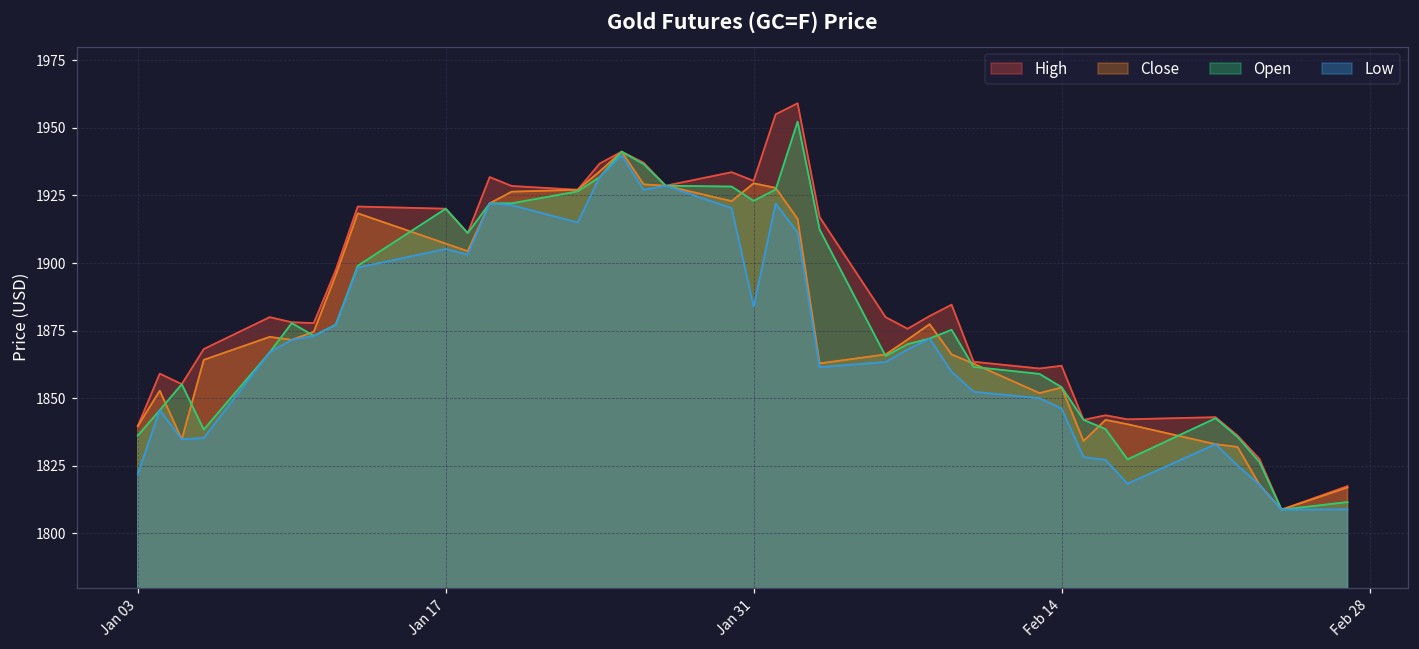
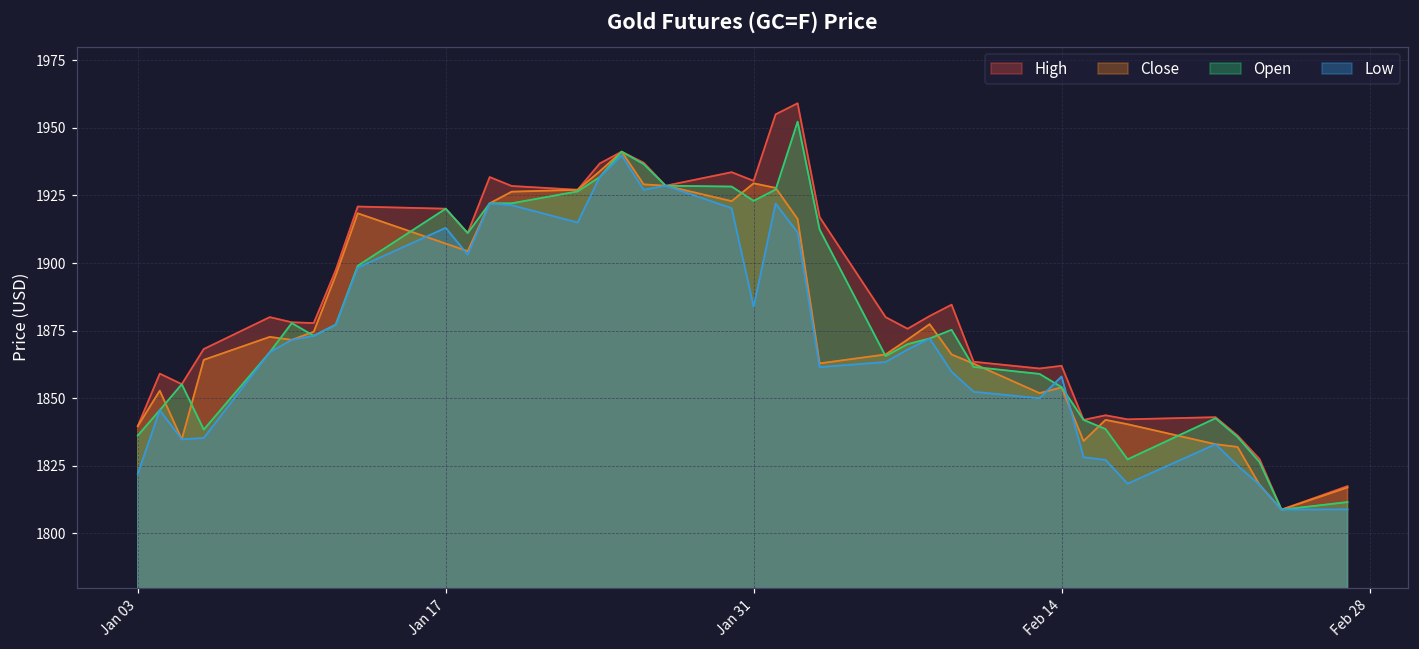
  {
    "Open": {
      "Jan 03": 1836,
      "Jan 31": 1923
    },
    "Low": {
      "Jan 03": 1822,
-     "Jan 17": 1905,
+     "Jan 17": 1913,
      "Jan 31": 1884,
-     "Feb 14": 1846
+     "Feb 14": 1858
    }
  }
